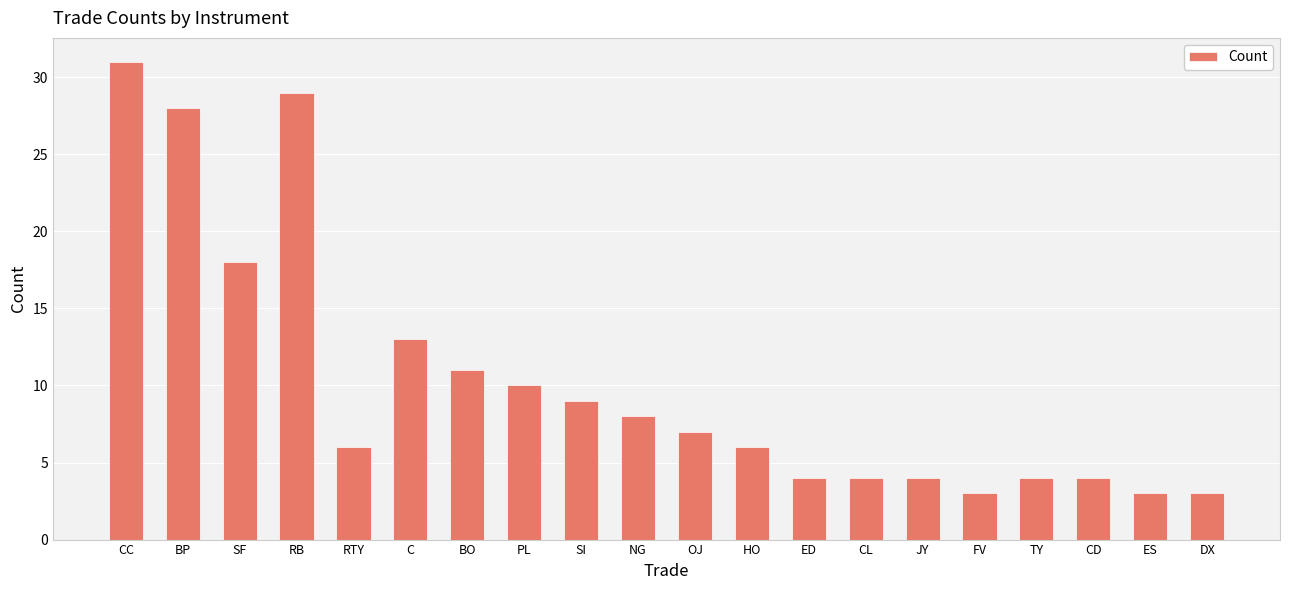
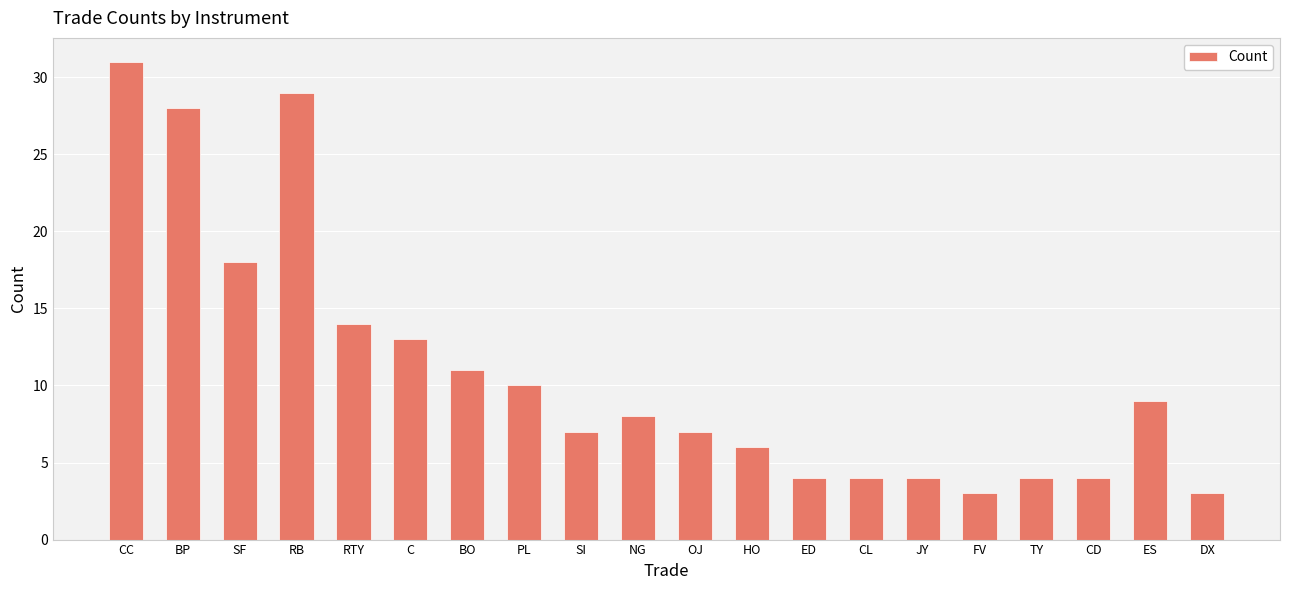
  {
    "CC": 31,
    "BP": 28,
    "SF": 18,
    "RB": 29,
-   "RTY": 6,
+   "RTY": 14,
    "C": 13,
    "BO": 11,
    "PL": 10,
-   "SI": 9,
+   "SI": 7,
    "NG": 8,
    "OJ": 7,
    "HO": 6,
    "ED": 4,
    "CL": 4,
    "JY": 4,
    "FV": 3,
    "TY": 4,
    "CD": 4,
-   "ES": 3,
+   "ES": 9,
    "DX": 3
  }
